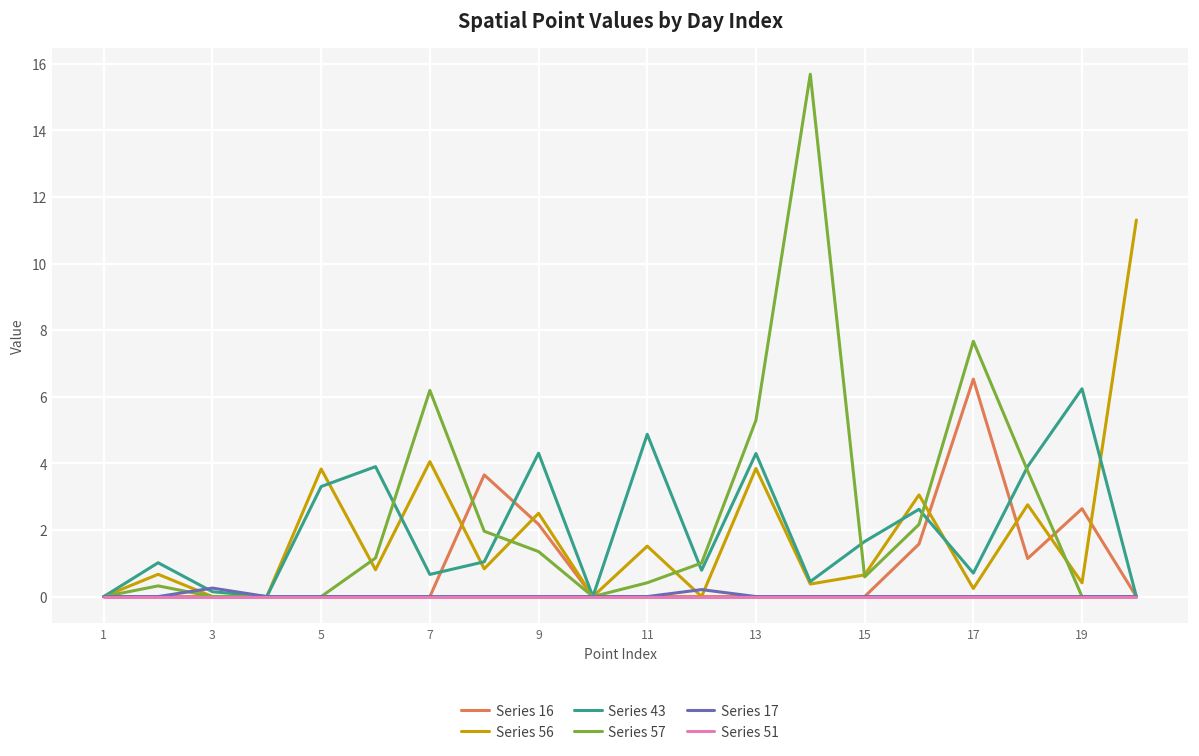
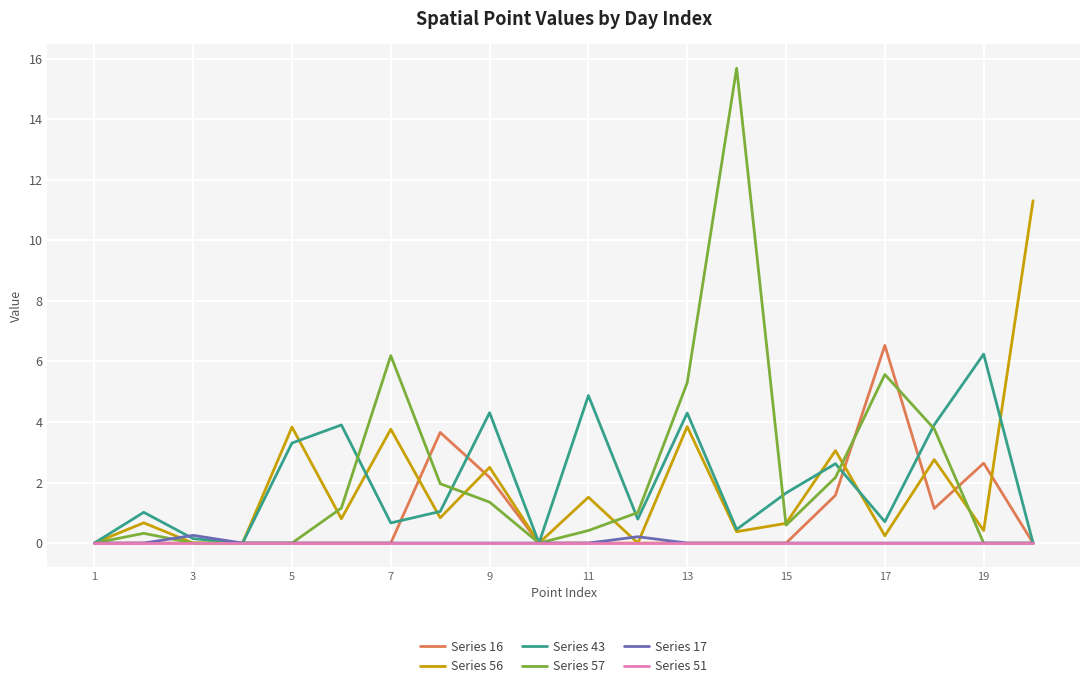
  {
    "Series 16": {
      "9": 2.2,
      "17": 6.5,
      "19": 2.6
    },
    "Series 56": {
      "5": 3.8,
-     "7": 4.1,
+     "7": 3.8,
      "9": 2.5,
      "11": 1.5,
      "13": 3.8,
      "17": 0.2,
      "19": 0.4
    },
    "Series 43": {
      "3": 0.1,
      "5": 3.3,
      "7": 0.7,
      "9": 4.3,
      "11": 4.9,
      "13": 4.3,
      "15": 1.7,
      "17": 0.7,
      "19": 6.2
    },
    "Series 57": {
      "7": 6.2,
      "9": 1.4,
      "11": 0.4,
      "13": 5.3,
-     "17": 7.7
+     "17": 5.6
    },
    "Series 17": {
      "3": 0.3
    }
  }
